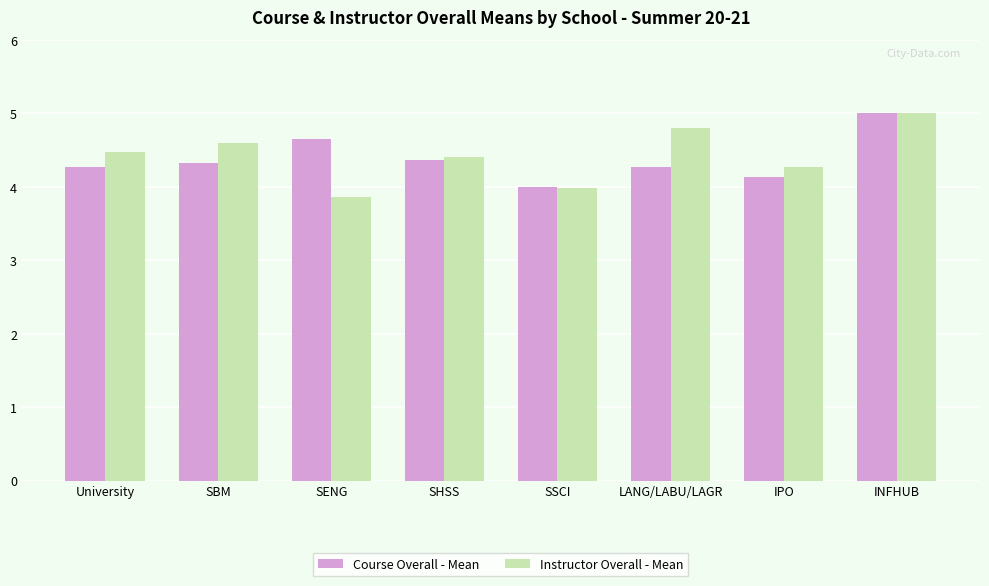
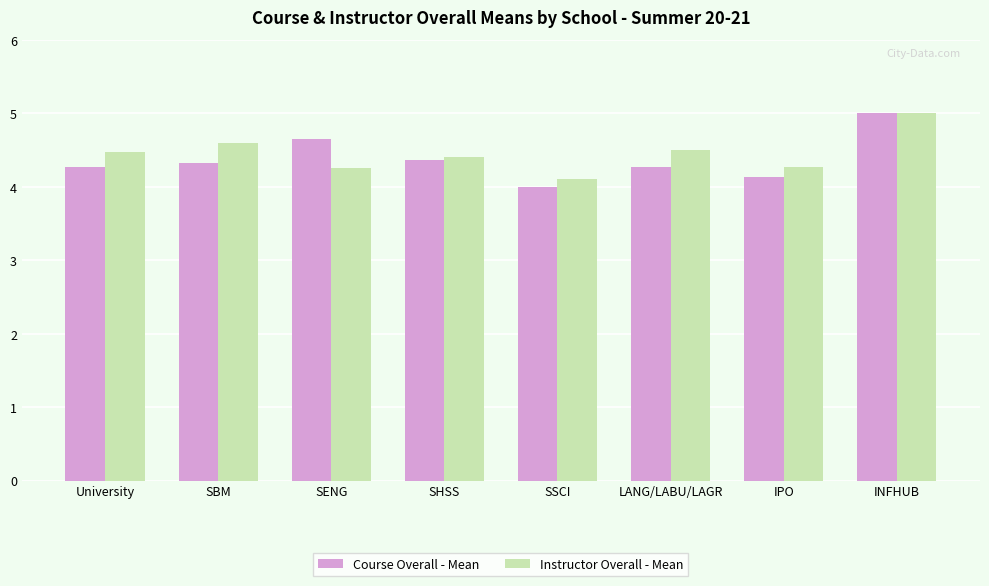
  {
    "Course Overall - Mean": {
      "University": 4.3,
      "SBM": 4.3,
      "SENG": 4.7,
      "SHSS": 4.4,
      "SSCI": 4.0,
      "LANG/LABU/LAGR": 4.3,
      "IPO": 4.1,
      "INFHUB": 5.0
    },
    "Instructor Overall - Mean": {
      "University": 4.5,
      "SBM": 4.6,
-     "SENG": 3.9,
+     "SENG": 4.3,
      "SHSS": 4.4,
-     "SSCI": 4.0,
-     "LANG/LABU/LAGR": 4.8,
+     "SSCI": 4.1,
+     "LANG/LABU/LAGR": 4.5,
      "IPO": 4.3,
      "INFHUB": 5.0
    }
  }
